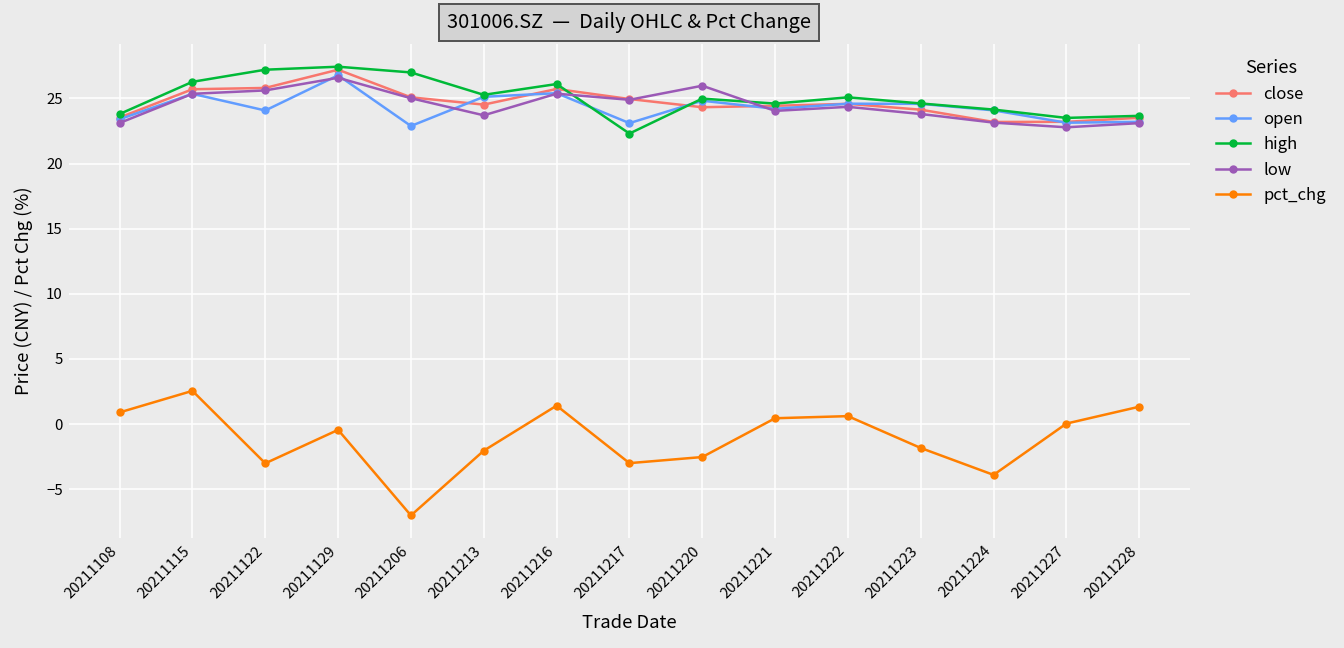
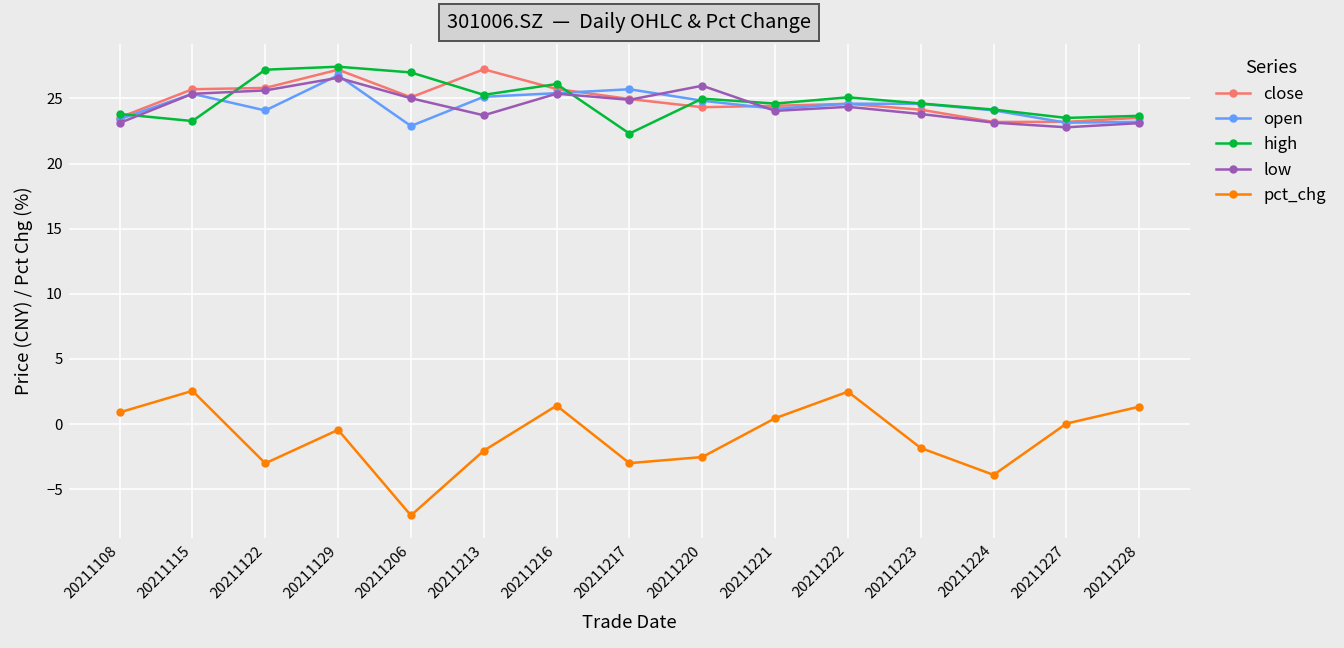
  {
    "close": {
      "20211115": 25.7,
-     "20211213": 24.5,
+     "20211213": 27.2,
      "20211216": 25.7,
      "20211220": 24.3,
      "20211223": 24.1
    },
    "open": {
      "20211122": 24.1,
      "20211206": 22.9,
-     "20211217": 23.1
+     "20211217": 25.7
    },
    "high": {
      "20211108": 23.8,
-     "20211115": 26.3,
+     "20211115": 23.3,
      "20211122": 27.2,
      "20211206": 27.0,
      "20211216": 26.1,
      "20211217": 22.3,
      "20211222": 25.1,
      "20211227": 23.5
    },
    "low": {
      "20211108": 23.1,
      "20211213": 23.7,
      "20211220": 26.0,
      "20211223": 23.8,
      "20211227": 22.8
    },
    "pct_chg": {
      "20211108": 0.9,
      "20211115": 2.6,
      "20211122": -3.0,
      "20211129": -0.4,
      "20211206": -7.0,
      "20211213": -2.0,
      "20211216": 1.4,
      "20211217": -3.0,
      "20211220": -2.5,
      "20211221": 0.5,
-     "20211222": 0.6,
+     "20211222": 2.5,
      "20211223": -1.8,
      "20211224": -3.9,
      "20211227": 0.0,
      "20211228": 1.3
    }
  }
